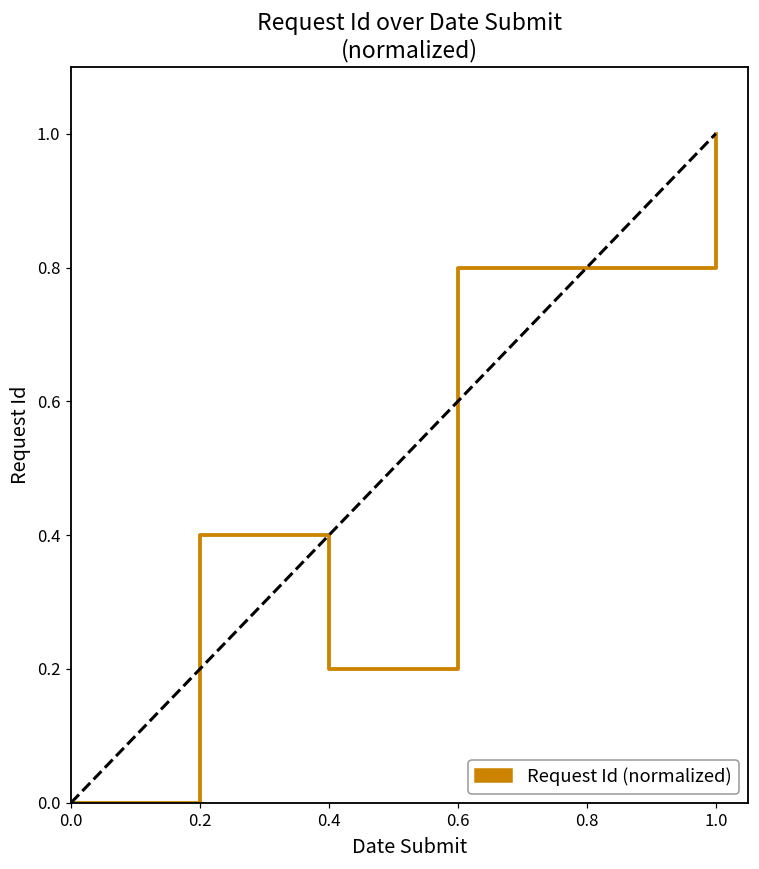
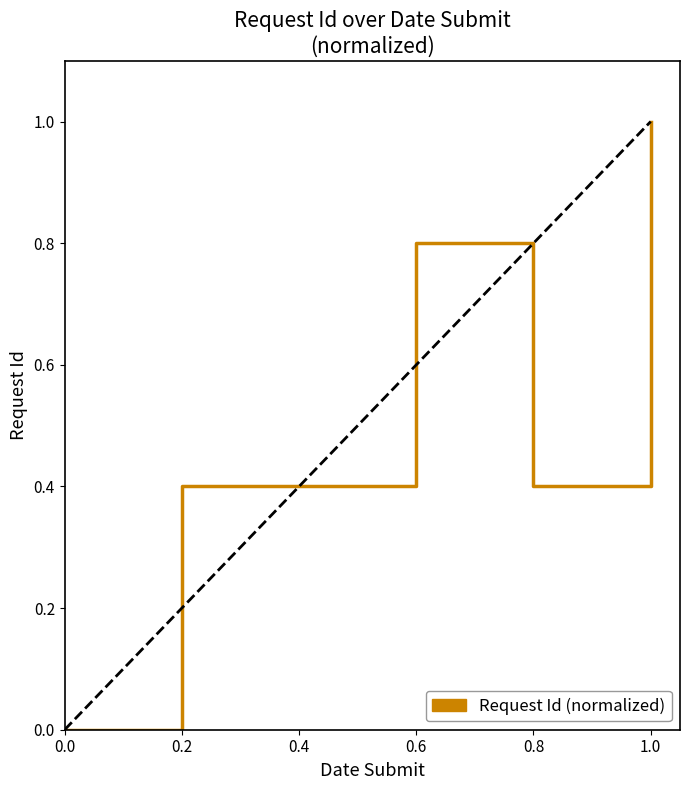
  {
    "Request Id (normalized)": {
      "0.2": 0.40,
-     "0.4": 0.20,
+     "0.4": 0.40,
      "0.6": 0.80,
-     "0.8": 0.80
+     "0.8": 0.40
    }
  }
